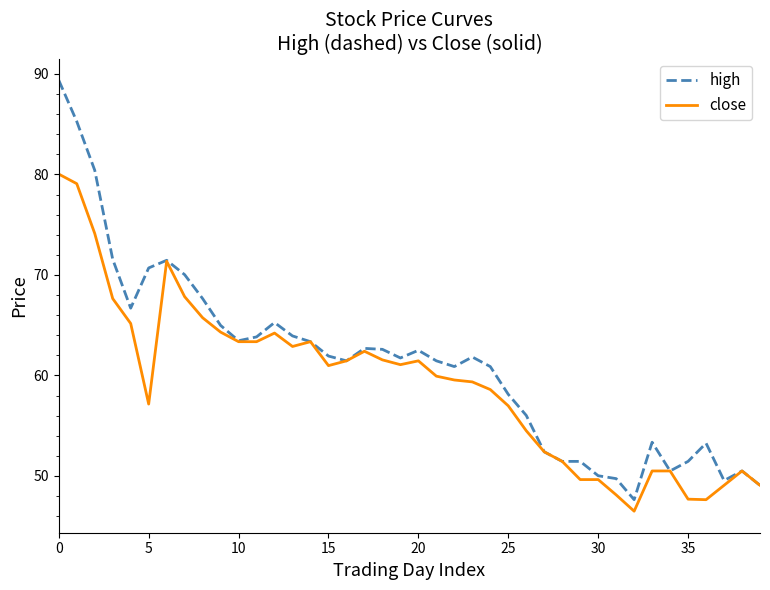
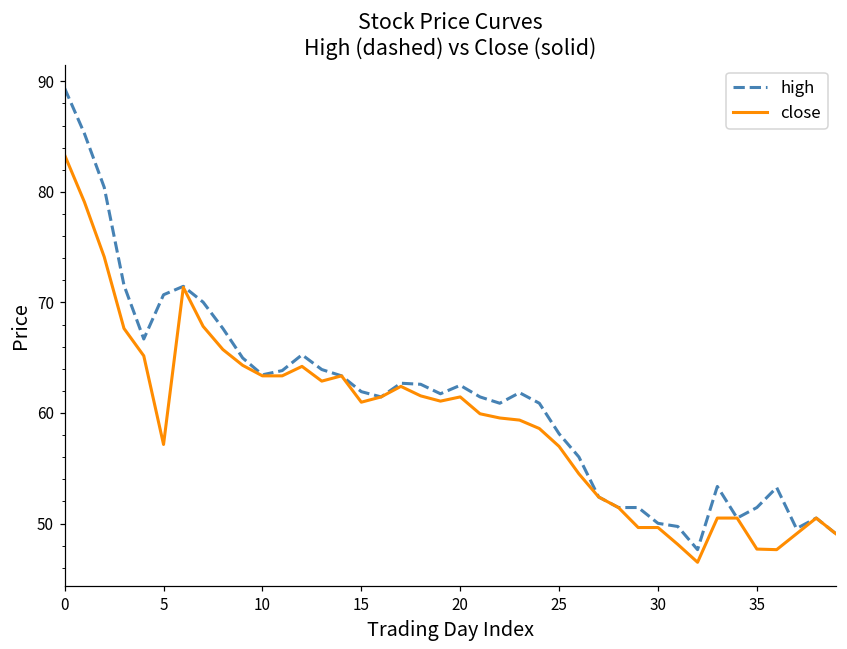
  {
    "high": {
      "0": 89.4,
      "5": 70.7,
      "15": 61.9,
      "20": 62.5,
      "25": 58.1,
      "30": 50.0,
      "35": 51.4
    },
    "close": {
-     "0": 80.0,
+     "0": 83.3,
      "5": 57.2,
      "15": 61.0,
      "20": 61.5,
      "25": 57.0,
      "30": 49.6,
      "35": 47.7
    }
  }
